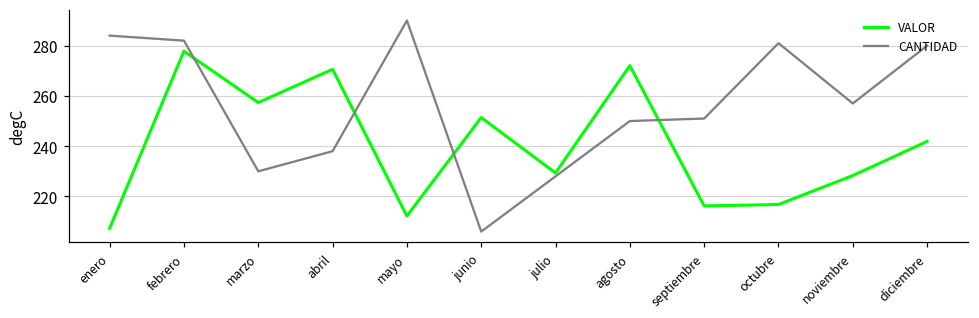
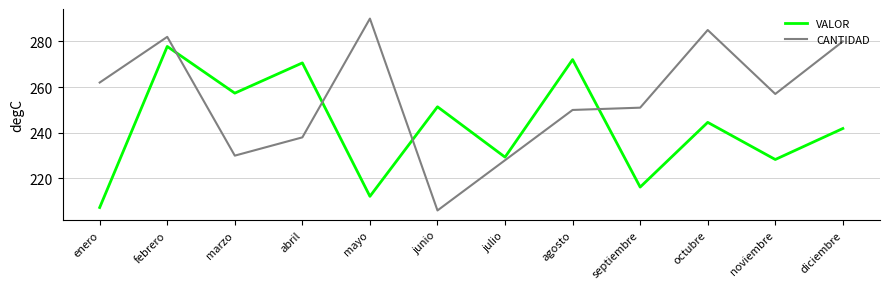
  {
    "VALOR": {
      "enero": 207,
      "febrero": 278,
      "marzo": 257,
      "abril": 271,
      "mayo": 212,
      "junio": 251,
      "julio": 229,
      "agosto": 272,
      "septiembre": 216,
-     "octubre": 217,
+     "octubre": 245,
      "noviembre": 228,
      "diciembre": 242
    },
    "CANTIDAD": {
-     "enero": 284,
+     "enero": 262,
      "febrero": 282,
      "marzo": 230,
      "abril": 238,
      "mayo": 290,
      "junio": 206,
      "julio": 228,
      "agosto": 250,
      "septiembre": 251,
-     "octubre": 281,
+     "octubre": 285,
      "noviembre": 257,
      "diciembre": 280
    }
  }
